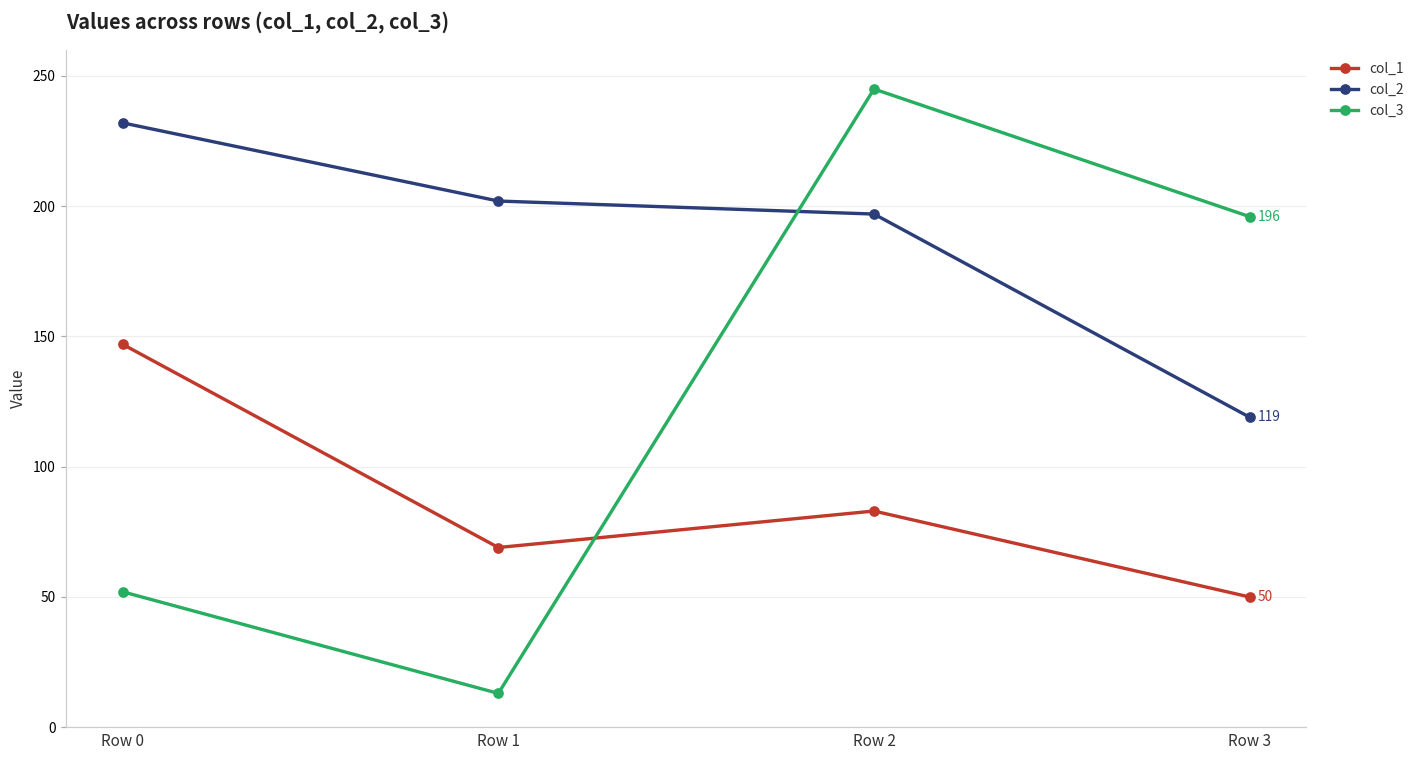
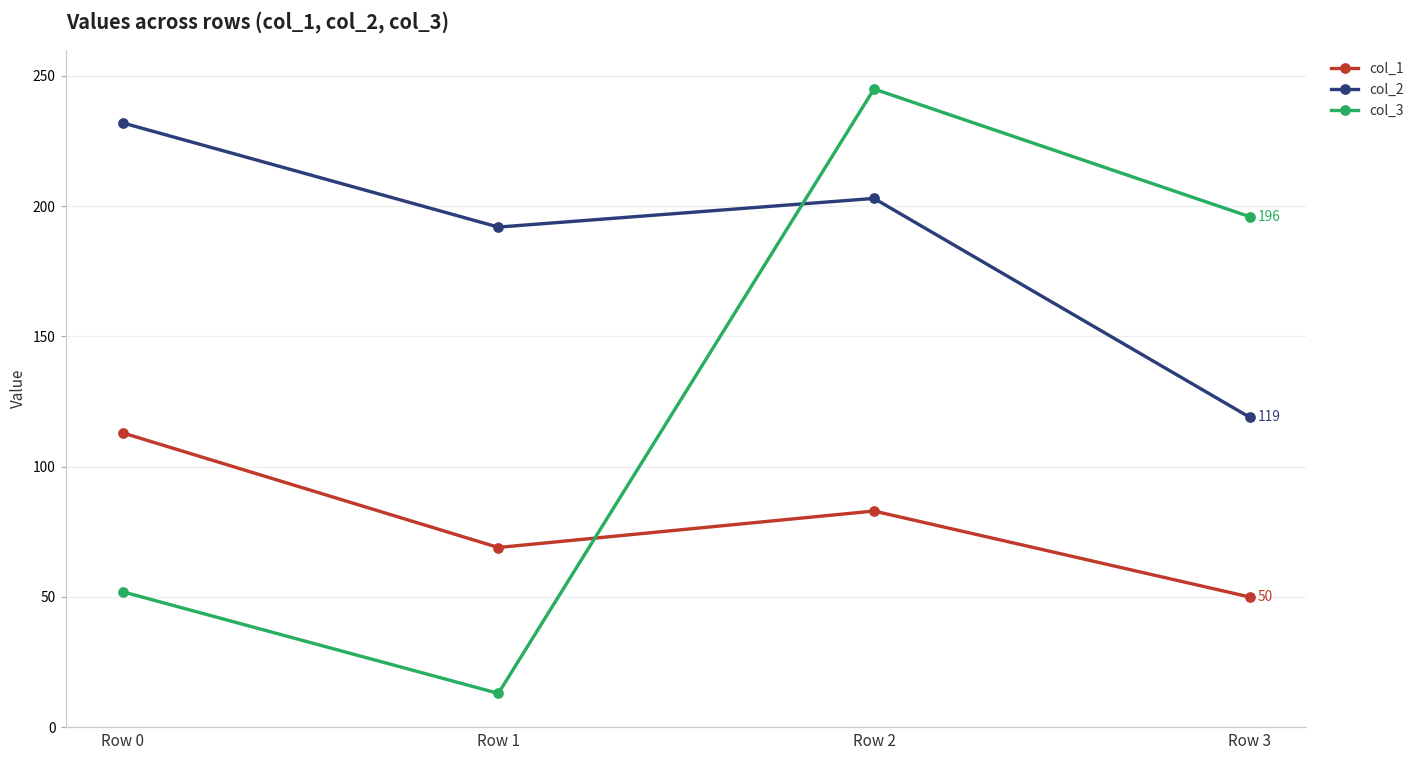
  {
    "col_1": {
-     "Row 0": 147,
+     "Row 0": 113,
      "Row 1": 69,
      "Row 2": 83
    },
    "col_2": {
      "Row 0": 232,
-     "Row 1": 202,
-     "Row 2": 197
+     "Row 1": 192,
+     "Row 2": 203
    },
    "col_3": {
      "Row 3": 196
    }
  }
